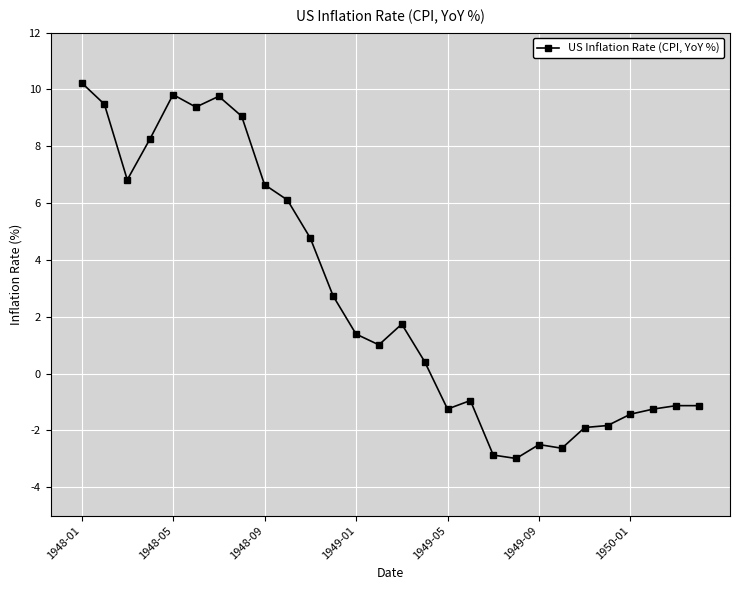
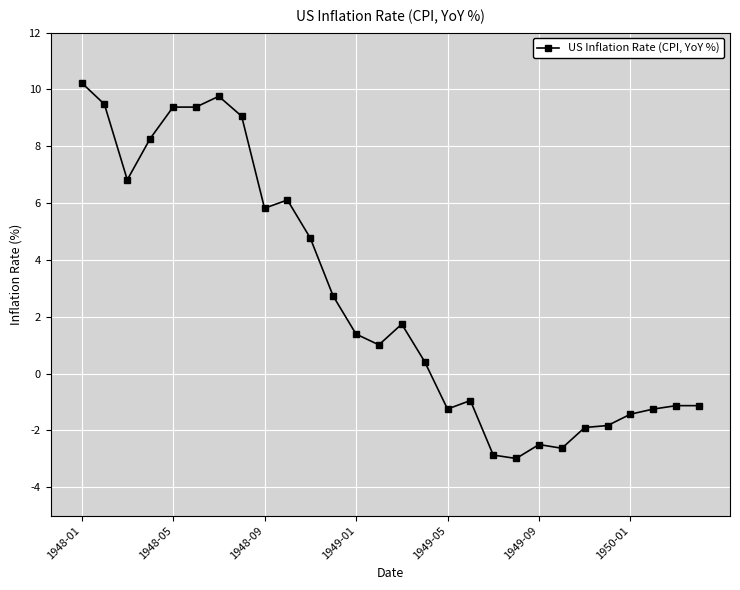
  {
    "1948-01": 10.2,
-   "1948-05": 9.8,
-   "1948-09": 6.7,
+   "1948-05": 9.4,
+   "1948-09": 5.8,
    "1949-01": 1.4,
    "1949-05": -1.3,
    "1949-09": -2.5,
    "1950-01": -1.4
  }
